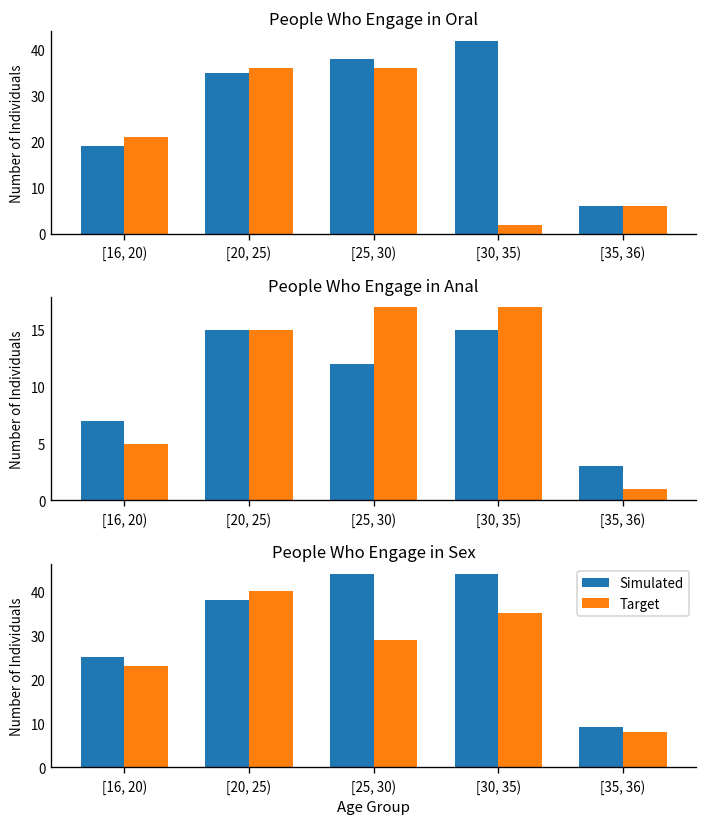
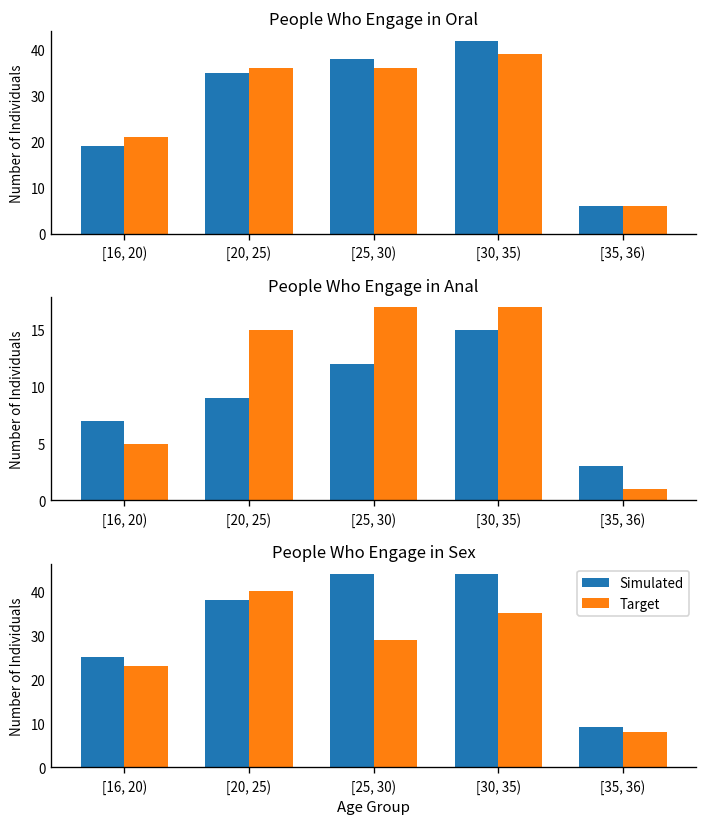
  {
    "People Who Engage in Oral": {
      "Simulated": {
        "[16, 20)": 19,
        "[20, 25)": 35,
        "[25, 30)": 38,
        "[30, 35)": 42,
        "[35, 36)": 6
      },
      "Target": {
        "[16, 20)": 21,
        "[20, 25)": 36,
        "[25, 30)": 36,
-       "[30, 35)": 2,
+       "[30, 35)": 39,
        "[35, 36)": 6
      }
    },
    "People Who Engage in Anal": {
      "Simulated": {
        "[16, 20)": 7,
-       "[20, 25)": 15,
+       "[20, 25)": 9,
        "[25, 30)": 12,
        "[30, 35)": 15,
        "[35, 36)": 3
      },
      "Target": {
        "[16, 20)": 5,
        "[20, 25)": 15,
        "[25, 30)": 17,
        "[30, 35)": 17,
        "[35, 36)": 1
      }
    },
    "People Who Engage in Sex": {
      "Simulated": {
        "[16, 20)": 25,
        "[20, 25)": 38,
        "[25, 30)": 44,
        "[30, 35)": 44,
        "[35, 36)": 9
      },
      "Target": {
        "[16, 20)": 23,
        "[20, 25)": 40,
        "[25, 30)": 29,
        "[30, 35)": 35,
        "[35, 36)": 8
      }
    }
  }
